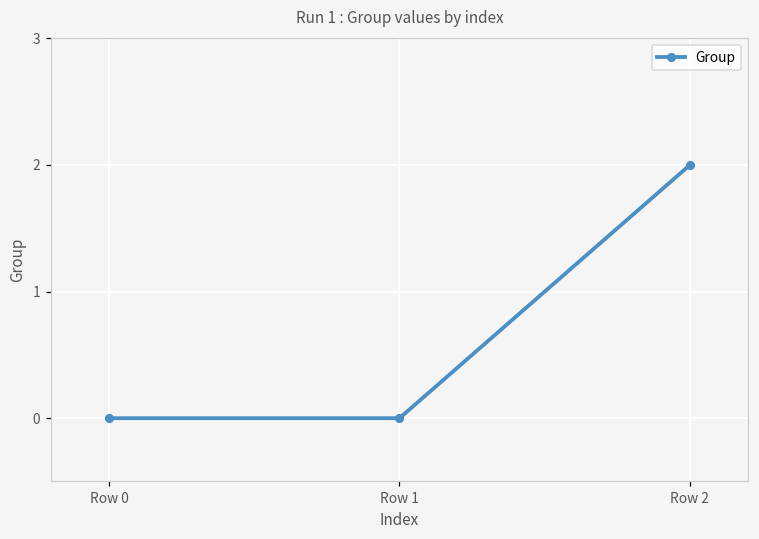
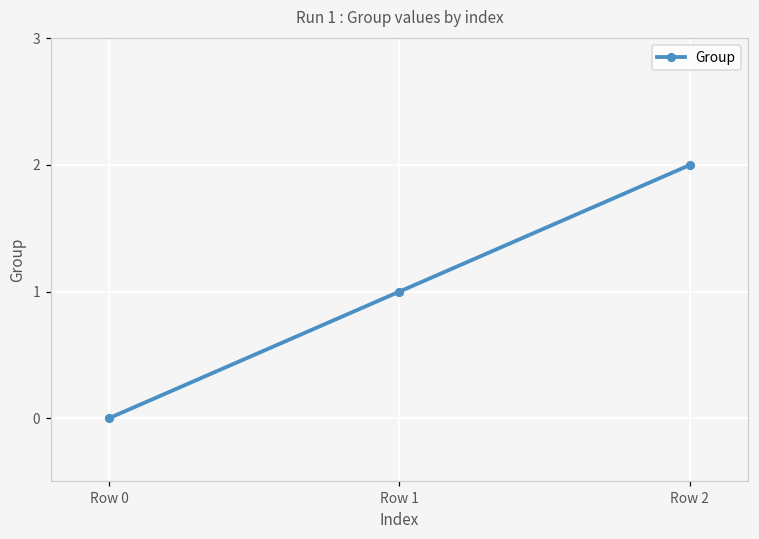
  {
    "Row 0": 0,
-   "Row 1": 0,
+   "Row 1": 1,
    "Row 2": 2
  }
